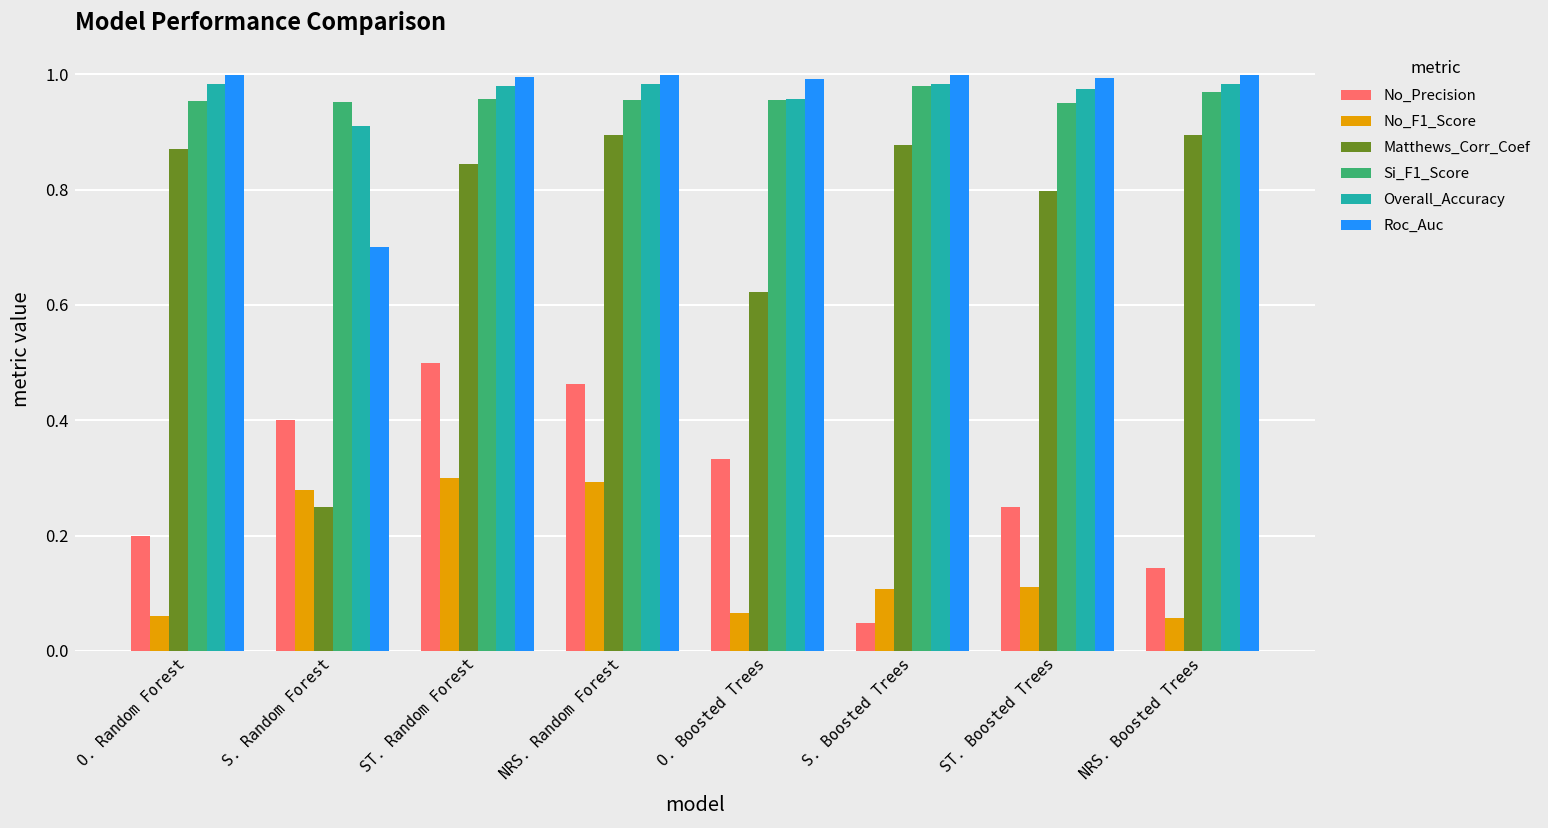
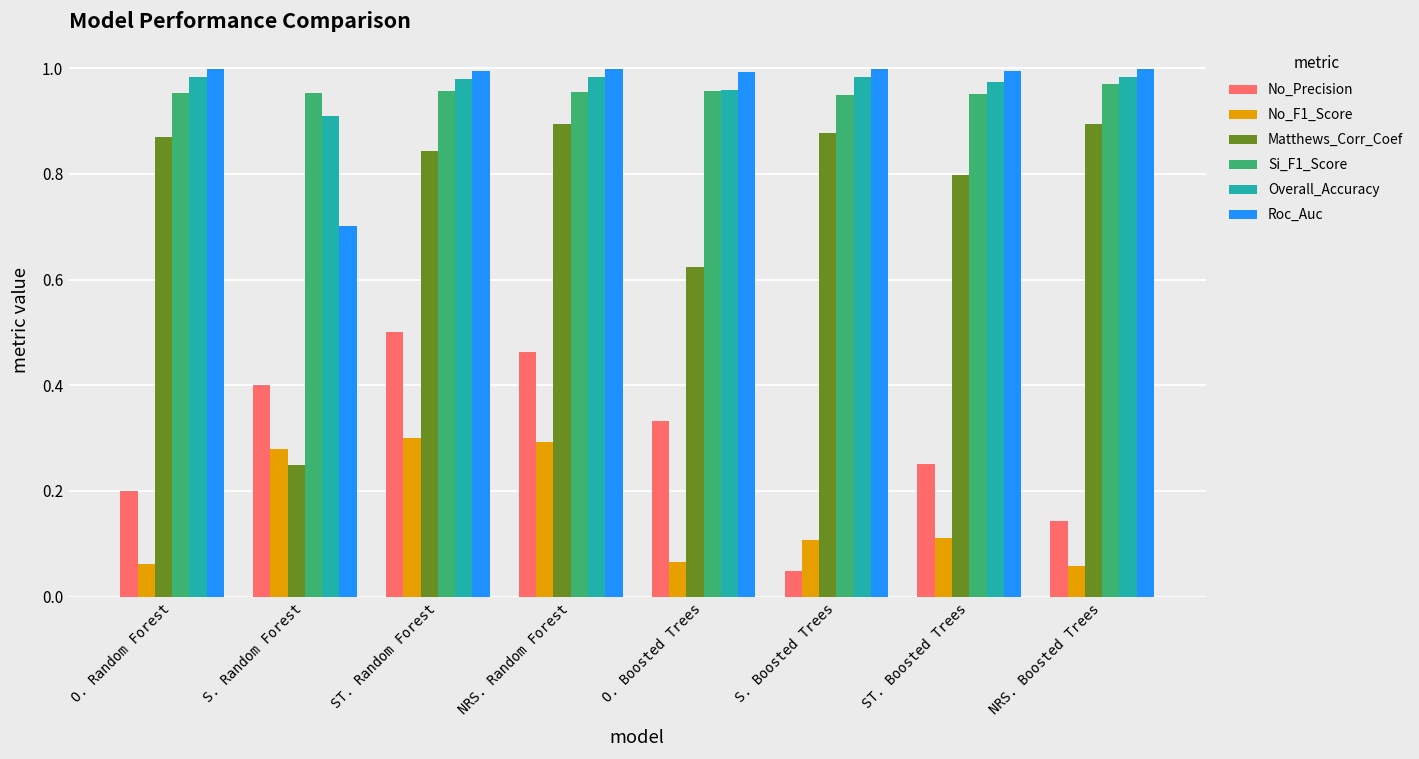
  {
    "No_Precision": {
      "O. Random Forest": 0.20,
      "S. Random Forest": 0.40,
      "ST. Random Forest": 0.50,
      "NRS. Random Forest": 0.46,
      "O. Boosted Trees": 0.33,
      "S. Boosted Trees": 0.05,
      "ST. Boosted Trees": 0.25,
      "NRS. Boosted Trees": 0.14
    },
    "No_F1_Score": {
      "O. Random Forest": 0.06,
      "S. Random Forest": 0.28,
      "ST. Random Forest": 0.30,
      "NRS. Random Forest": 0.29,
      "O. Boosted Trees": 0.07,
      "S. Boosted Trees": 0.11,
      "ST. Boosted Trees": 0.11,
      "NRS. Boosted Trees": 0.06
    },
    "Matthews_Corr_Coef": {
      "O. Random Forest": 0.87,
      "S. Random Forest": 0.25,
      "ST. Random Forest": 0.84,
      "NRS. Random Forest": 0.89,
      "O. Boosted Trees": 0.62,
      "S. Boosted Trees": 0.88,
      "ST. Boosted Trees": 0.80,
      "NRS. Boosted Trees": 0.89
    },
    "Si_F1_Score": {
      "O. Random Forest": 0.95,
      "S. Random Forest": 0.95,
      "ST. Random Forest": 0.96,
      "NRS. Random Forest": 0.96,
      "O. Boosted Trees": 0.96,
-     "S. Boosted Trees": 0.98,
+     "S. Boosted Trees": 0.95,
      "ST. Boosted Trees": 0.95,
      "NRS. Boosted Trees": 0.97
    },
    "Overall_Accuracy": {
      "O. Random Forest": 0.98,
      "S. Random Forest": 0.91,
      "ST. Random Forest": 0.98,
      "NRS. Random Forest": 0.98,
      "O. Boosted Trees": 0.96,
      "S. Boosted Trees": 0.98,
      "ST. Boosted Trees": 0.97,
      "NRS. Boosted Trees": 0.98
    },
    "Roc_Auc": {
      "O. Random Forest": 1.00,
      "S. Random Forest": 0.70,
      "ST. Random Forest": 1.00,
      "NRS. Random Forest": 1.00,
      "O. Boosted Trees": 0.99,
      "S. Boosted Trees": 1.00,
      "ST. Boosted Trees": 0.99,
      "NRS. Boosted Trees": 1.00
    }
  }
